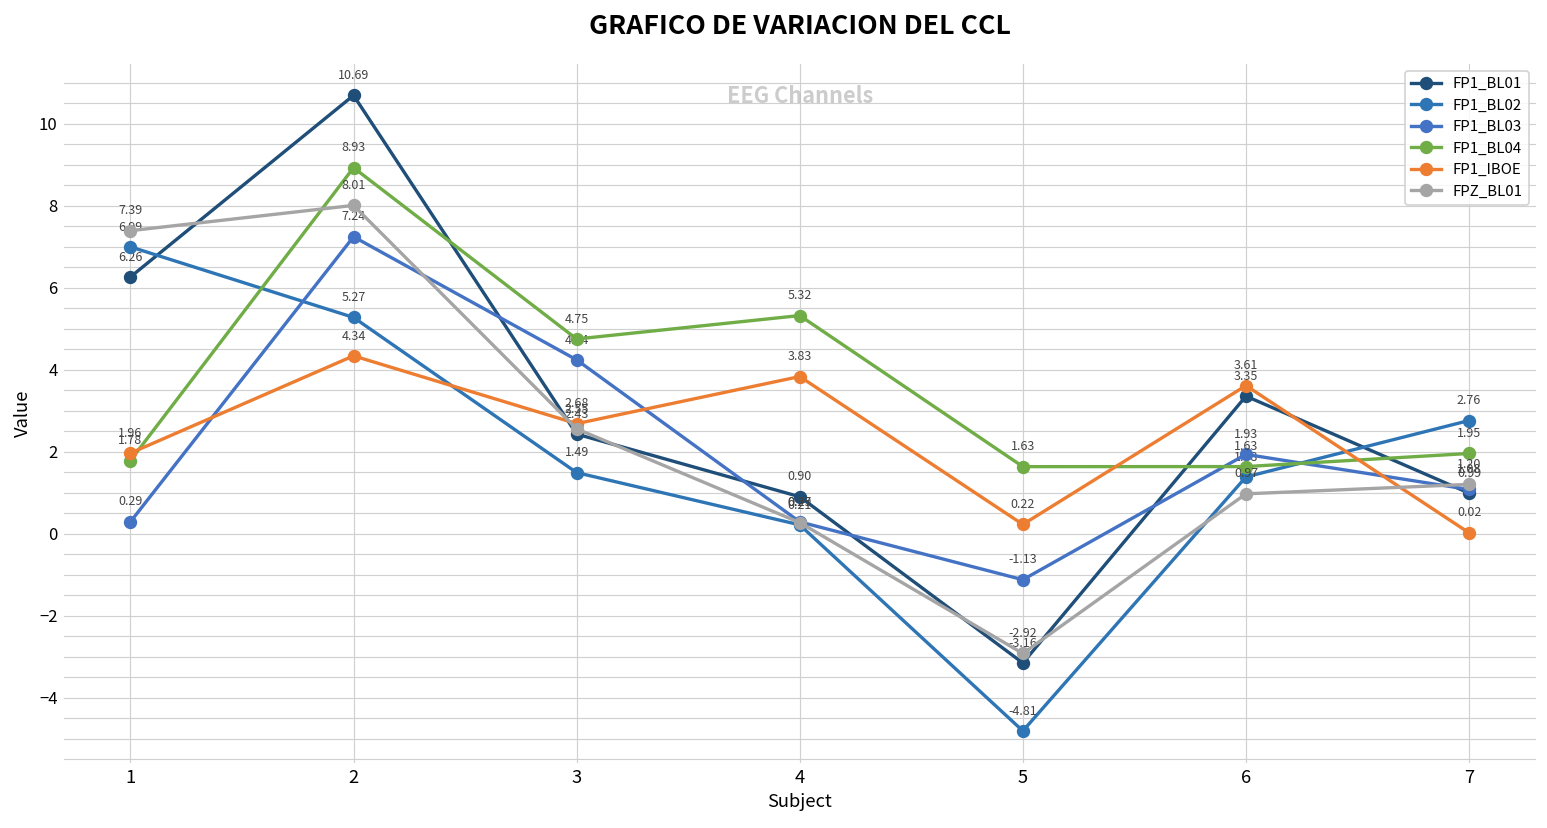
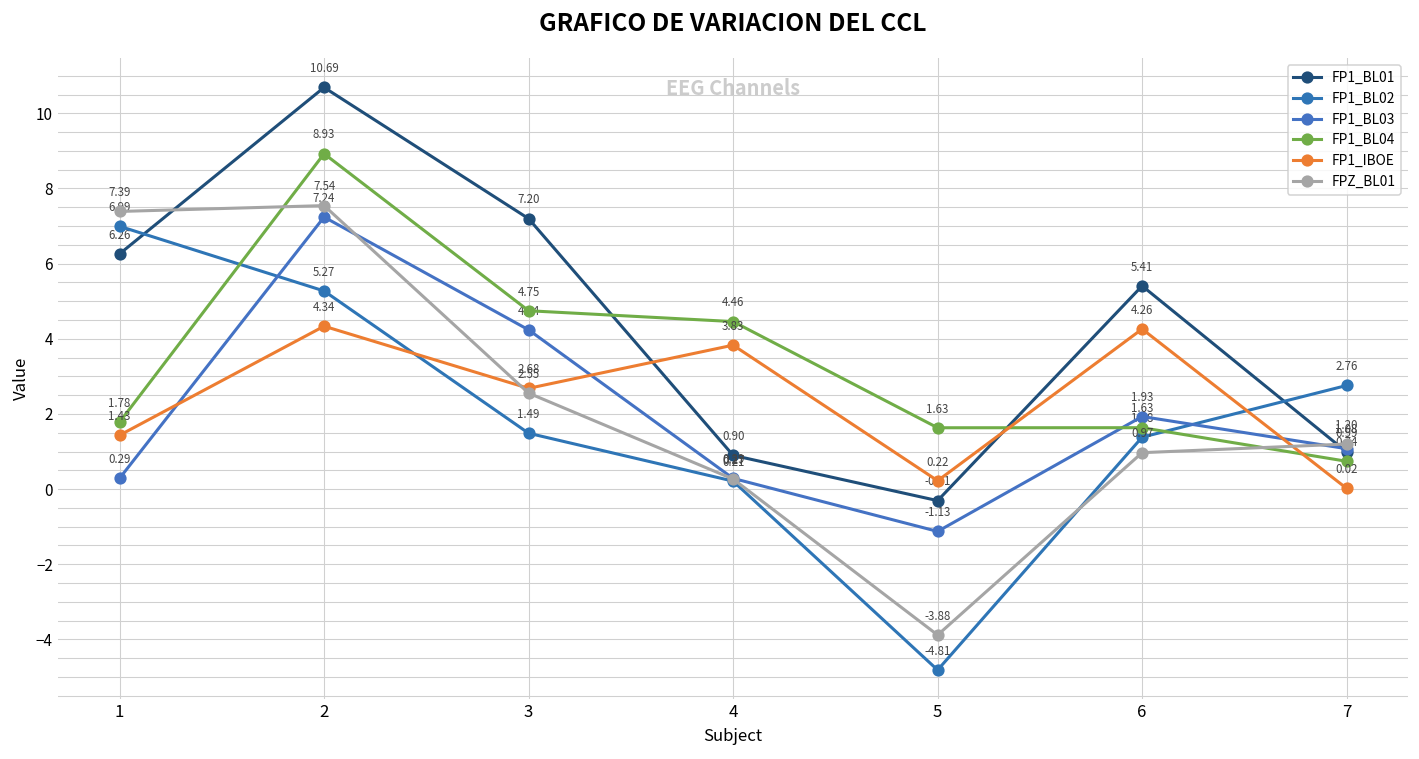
  {
    "FP1_BL01": {
      "1": 6.26,
      "2": 10.69,
-     "3": 2.43,
+     "3": 7.20,
      "4": 0.90,
-     "5": -3.16,
-     "6": 3.35
+     "5": -0.31,
+     "6": 5.41
    },
    "FP1_BL04": {
      "1": 1.78,
      "2": 8.93,
      "3": 4.75,
-     "4": 5.32,
+     "4": 4.46,
      "5": 1.63,
-     "7": 1.95
+     "7": 0.74
    },
    "FP1_IBOE": {
-     "1": 1.96,
+     "1": 1.43,
      "2": 4.34,
      "5": 0.22,
-     "6": 3.61,
+     "6": 4.26,
      "7": 0.02
    },
    "FPZ_BL01": {
      "1": 7.39,
-     "2": 8.01,
-     "5": -2.92
+     "2": 7.54,
+     "5": -3.88
    }
  }
